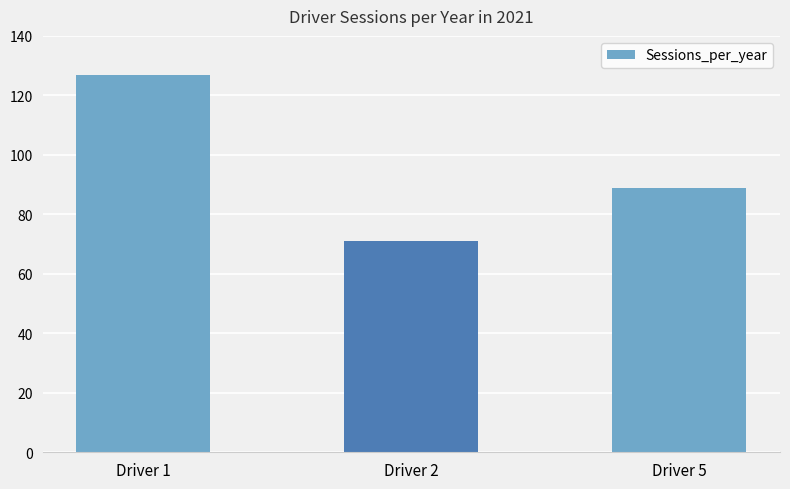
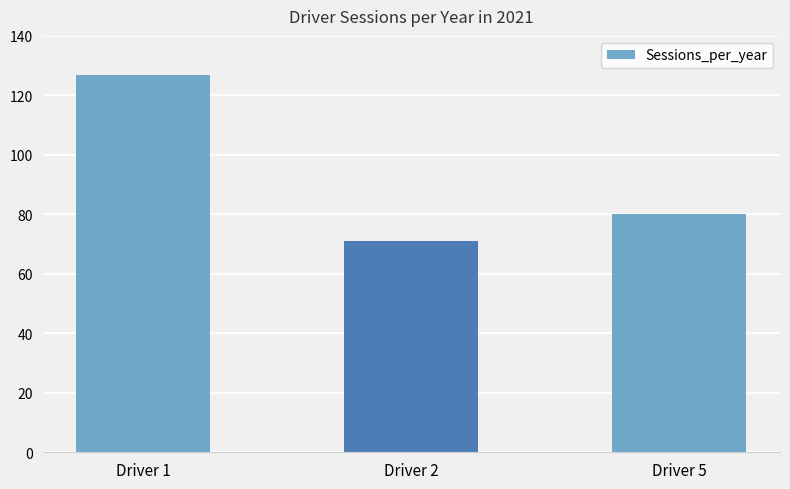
  {
    "Driver 1": 127,
    "Driver 2": 71,
-   "Driver 5": 89
+   "Driver 5": 80
  }
